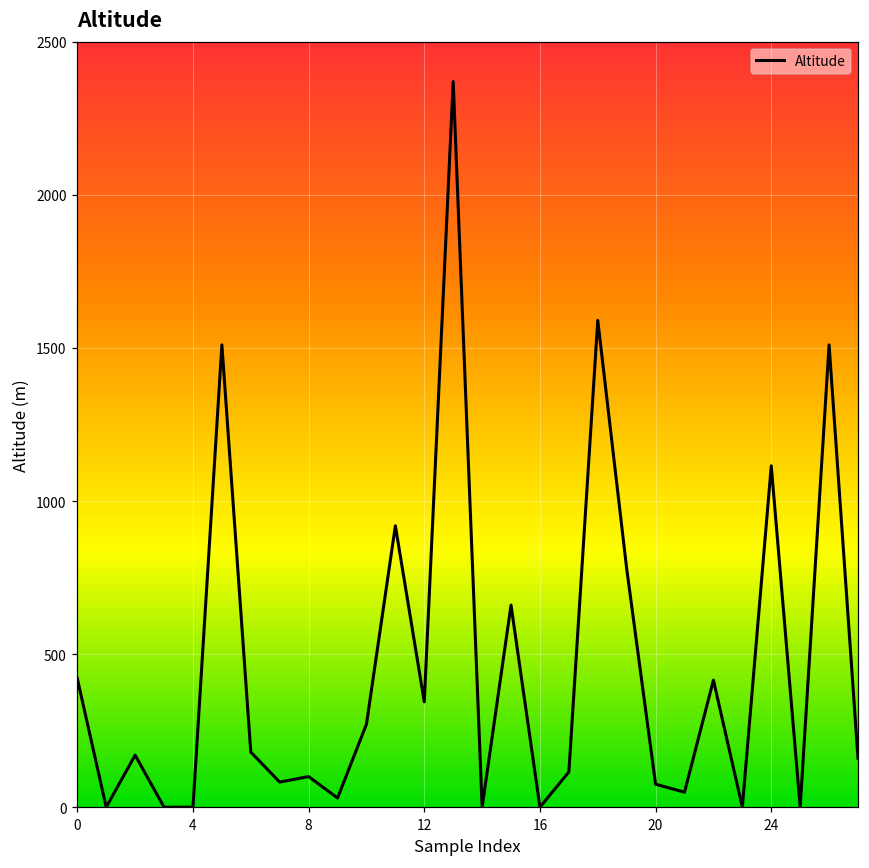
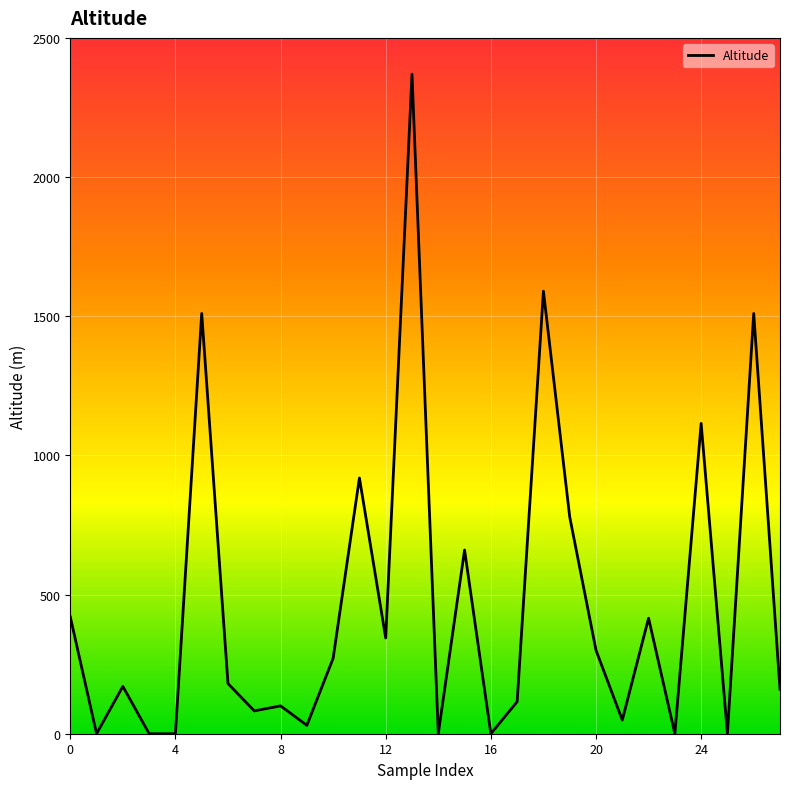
  {
    "0": 420,
    "4": 0,
    "8": 100,
    "12": 340,
    "16": 0,
-   "20": 80,
+   "20": 300,
    "24": 1120
  }
